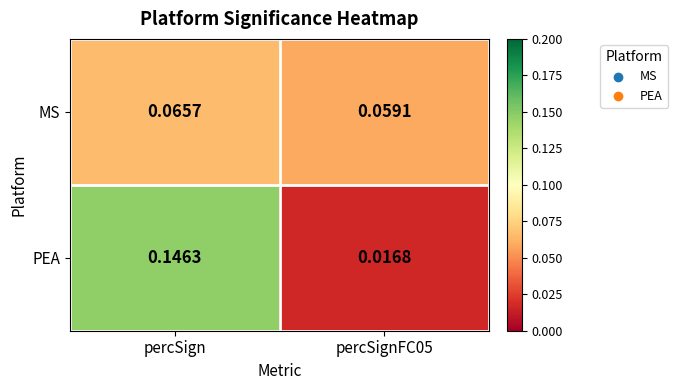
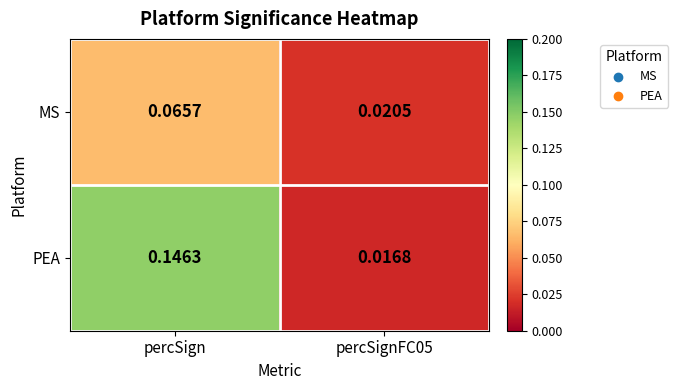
  {
    "MS": {
      "percSign": 0.0657,
-     "percSignFC05": 0.0591
+     "percSignFC05": 0.0205
    },
    "PEA": {
      "percSign": 0.1463,
      "percSignFC05": 0.0168
    }
  }
